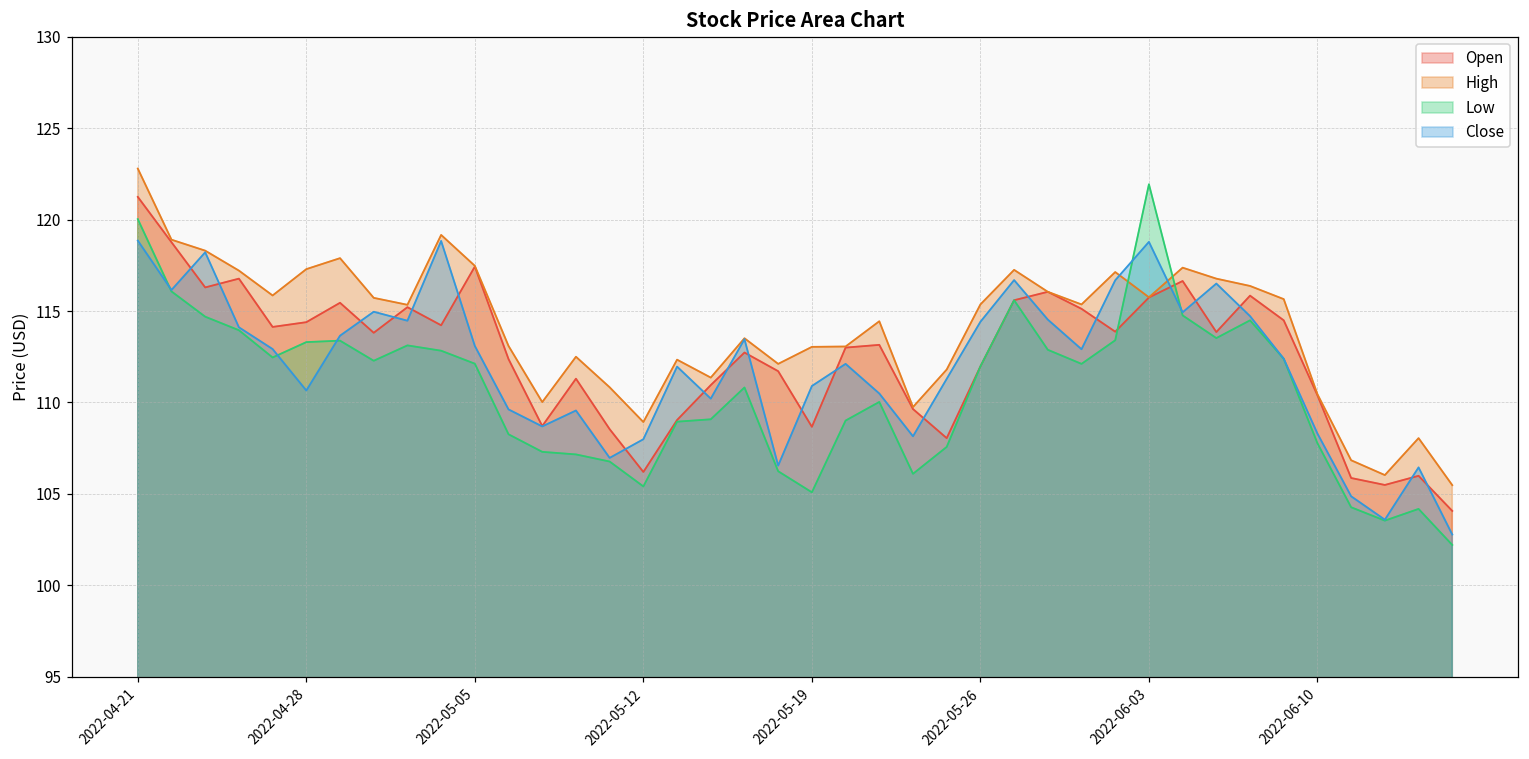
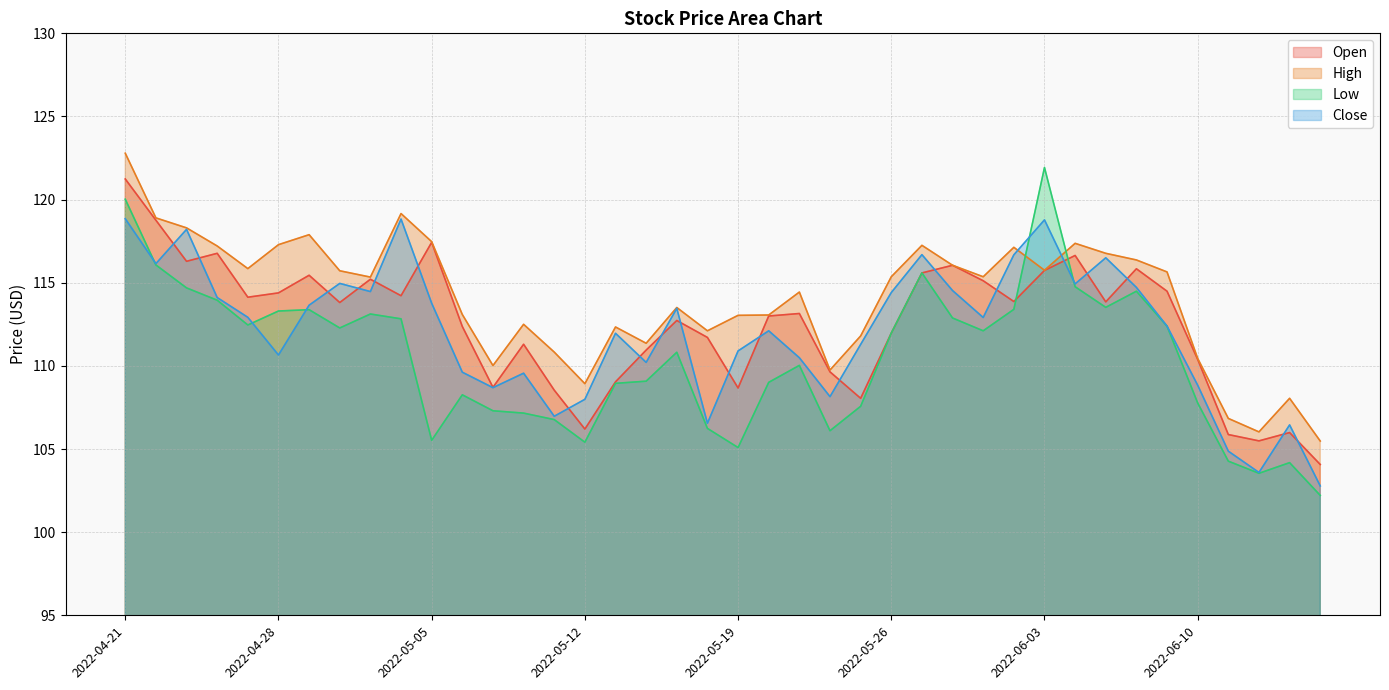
  {
    "Low": {
      "2022-04-21": 120.0,
      "2022-04-28": 113.3,
-     "2022-05-05": 112.1,
+     "2022-05-05": 105.5,
      "2022-05-12": 105.4,
      "2022-05-19": 105.1,
      "2022-06-03": 121.9,
      "2022-06-10": 107.8
    },
    "Close": {
      "2022-04-21": 118.8,
      "2022-04-28": 110.7,
-     "2022-05-05": 113.1,
+     "2022-05-05": 113.8,
      "2022-05-12": 108.0,
      "2022-05-19": 110.9,
      "2022-05-26": 114.4,
      "2022-06-03": 118.8,
-     "2022-06-10": 108.3
+     "2022-06-10": 108.8
    }
  }
